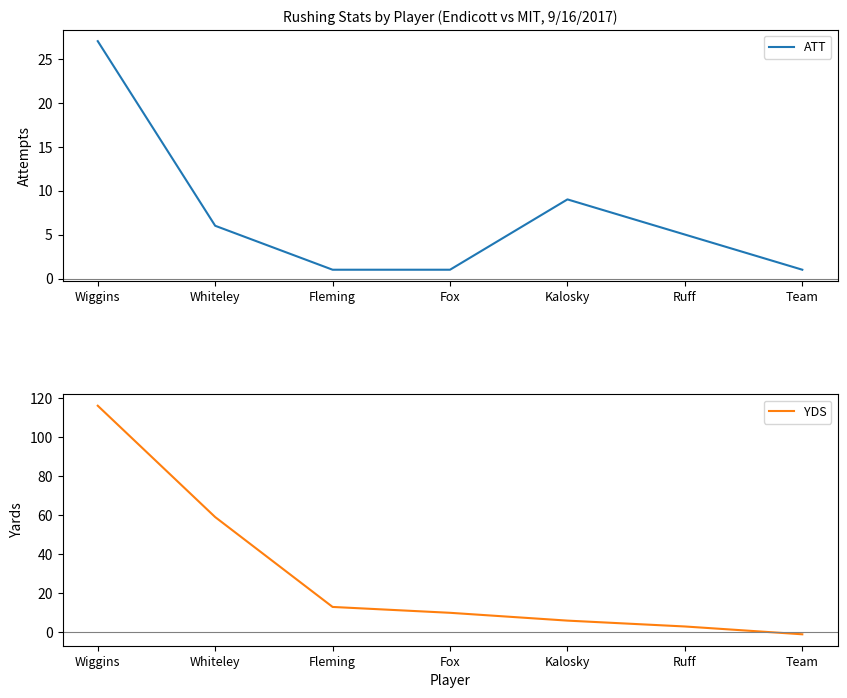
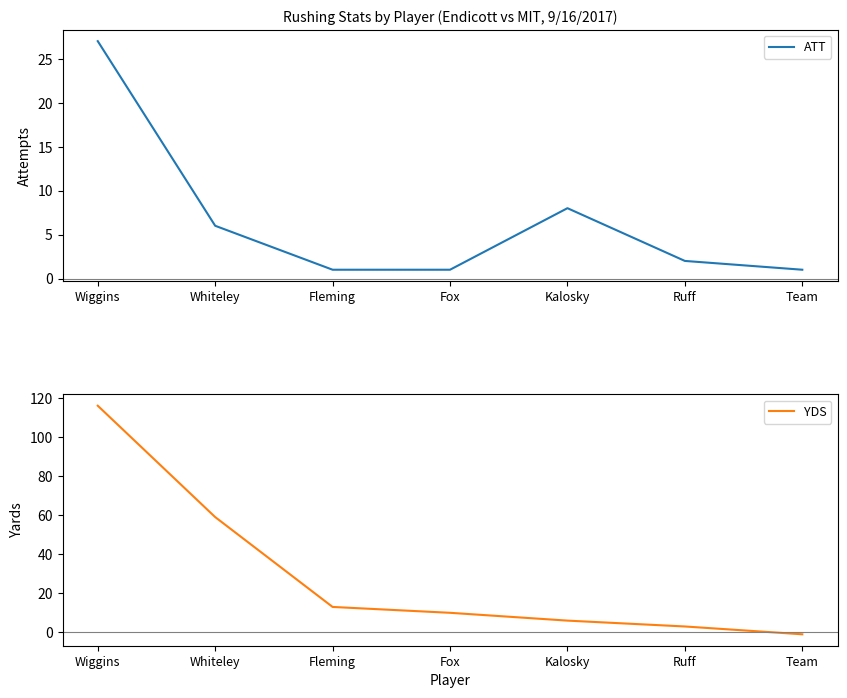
  {
    "Rushing Stats by Player (Endicott vs MIT, 9/16/2017)": {
      "Wiggins": 27,
      "Whiteley": 6,
      "Fleming": 1,
      "Fox": 1,
-     "Kalosky": 9,
-     "Ruff": 5,
+     "Kalosky": 8,
+     "Ruff": 2,
      "Team": 1
    }
  }
